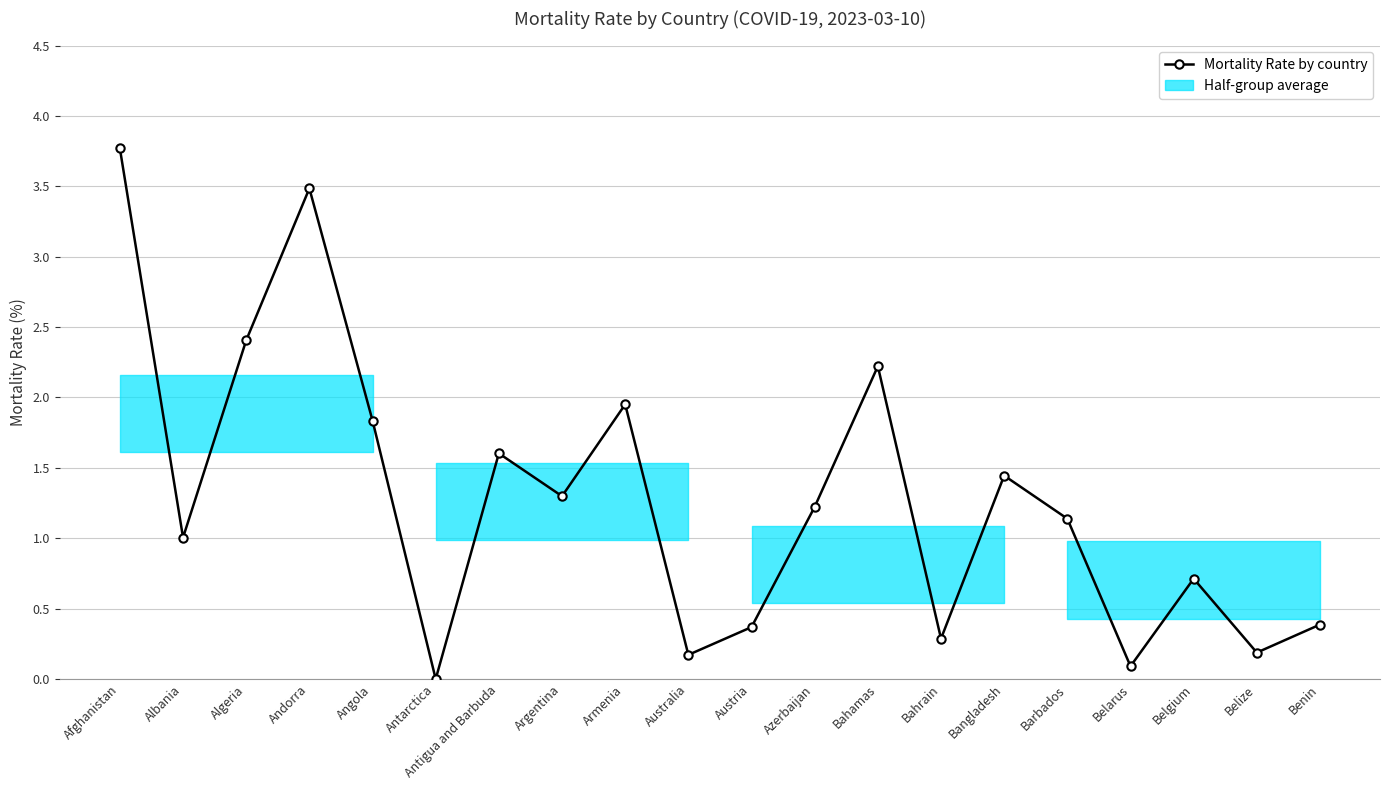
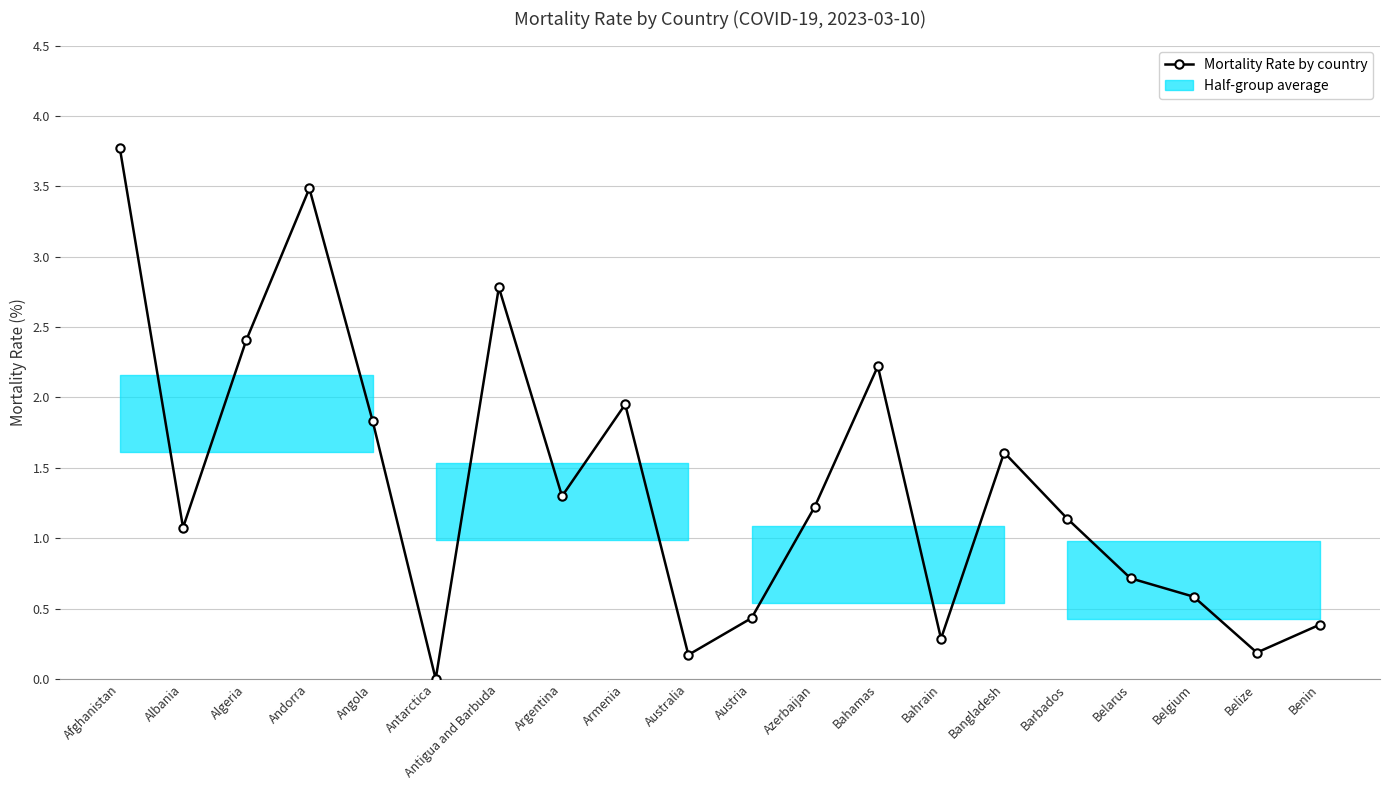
  {
    "Mortality Rate by country": {
      "Afghanistan": 3.77,
-     "Albania": 1.01,
+     "Albania": 1.08,
      "Algeria": 2.41,
      "Andorra": 3.49,
      "Angola": 1.84,
      "Antarctica": 0.00,
-     "Antigua and Barbuda": 1.60,
+     "Antigua and Barbuda": 2.78,
      "Argentina": 1.30,
      "Armenia": 1.95,
      "Australia": 0.17,
-     "Austria": 0.37,
+     "Austria": 0.43,
      "Azerbaijan": 1.22,
      "Bahamas": 2.22,
      "Bahrain": 0.29,
-     "Bangladesh": 1.45,
+     "Bangladesh": 1.61,
      "Barbados": 1.14,
-     "Belarus": 0.09,
-     "Belgium": 0.71,
+     "Belarus": 0.72,
+     "Belgium": 0.59,
      "Belize": 0.19,
      "Benin": 0.39
    }
  }
